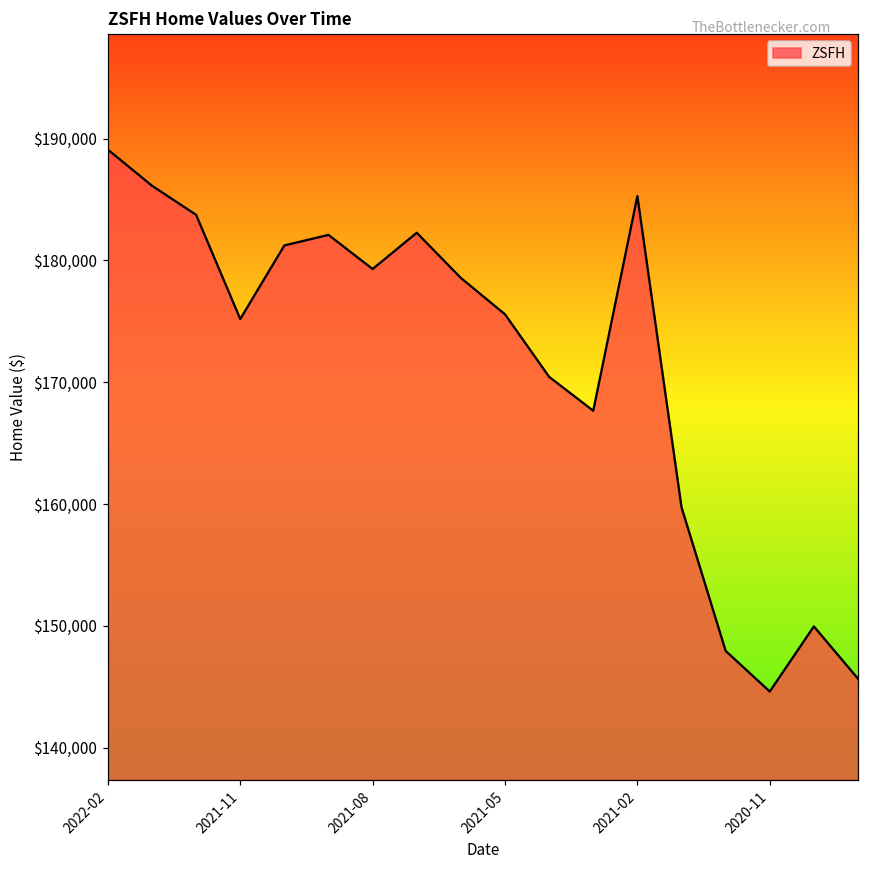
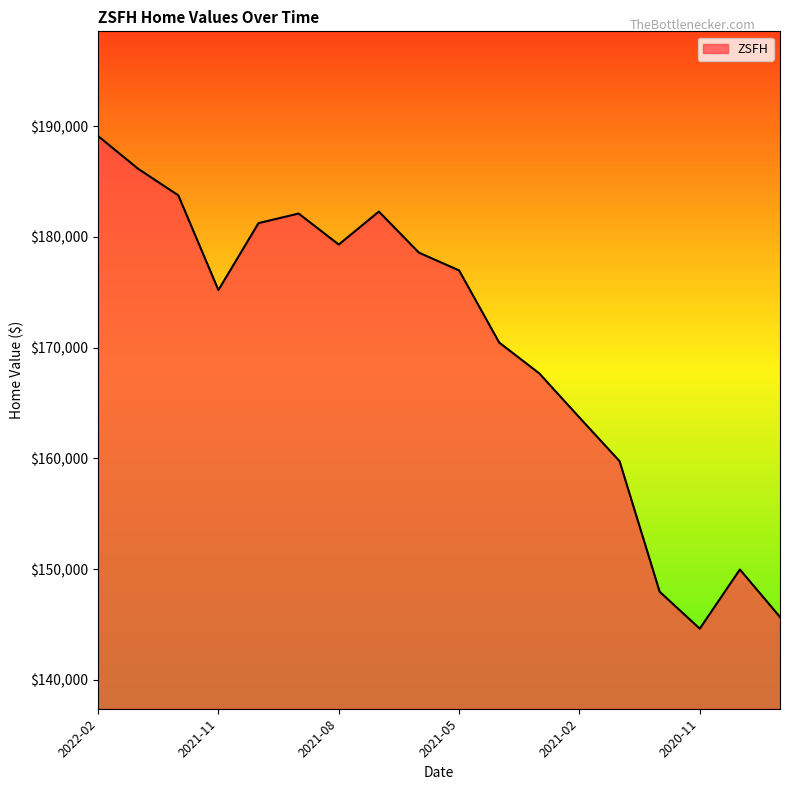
  {
    "2022-02": "$189,100",
    "2021-11": "$175,200",
    "2021-08": "$179,300",
-   "2021-05": "$175,600",
-   "2021-02": "$185,300",
+   "2021-05": "$177,000",
+   "2021-02": "$163,700",
    "2020-11": "$144,600"
  }
